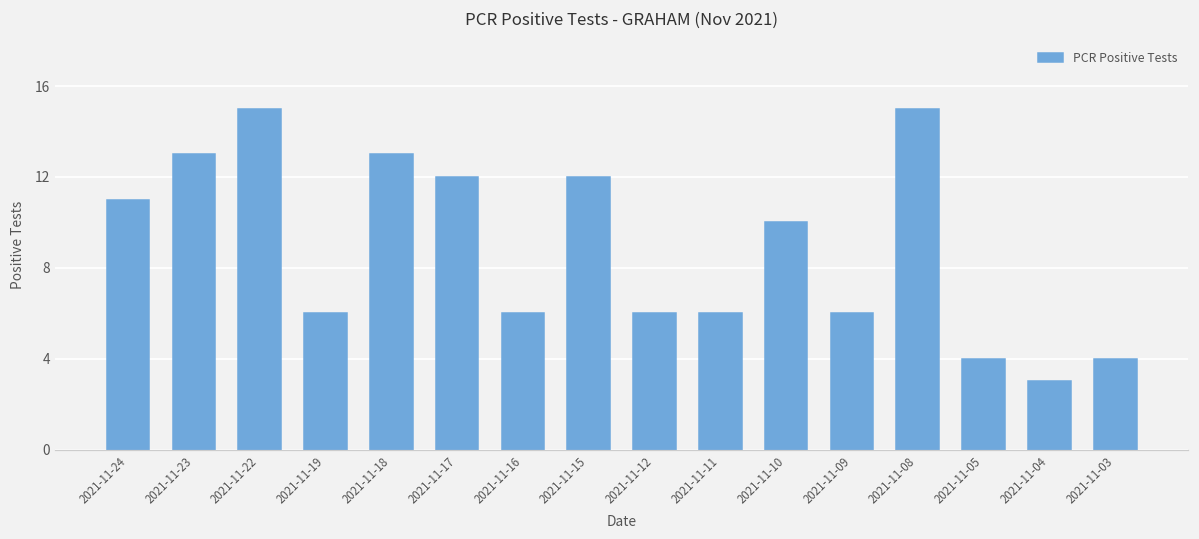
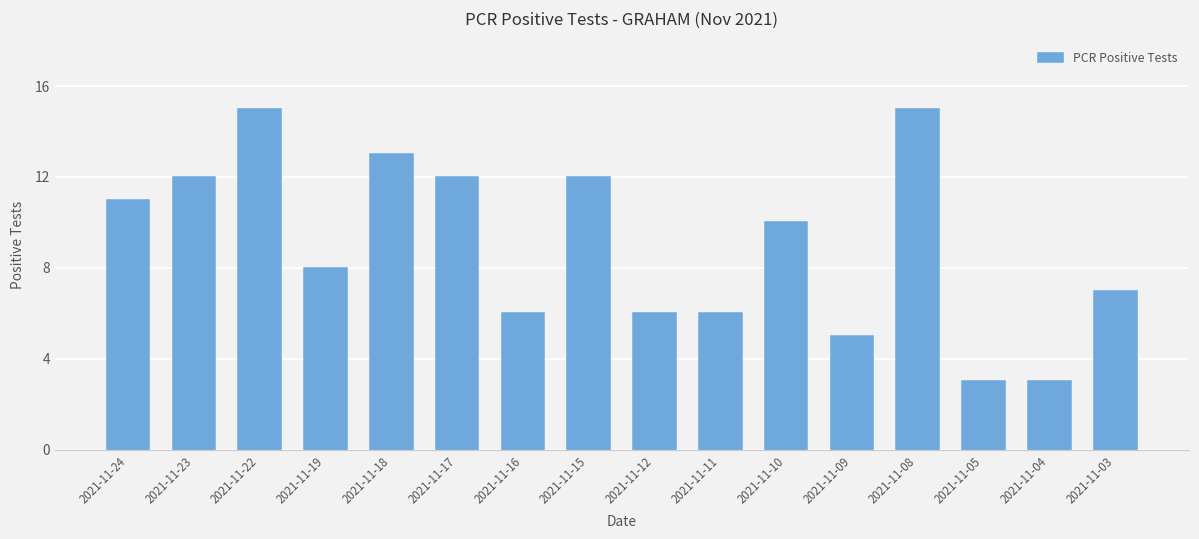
  {
    "2021-11-24": 11,
-   "2021-11-23": 13,
+   "2021-11-23": 12,
    "2021-11-22": 15,
-   "2021-11-19": 6,
+   "2021-11-19": 8,
    "2021-11-18": 13,
    "2021-11-17": 12,
    "2021-11-16": 6,
    "2021-11-15": 12,
    "2021-11-12": 6,
    "2021-11-11": 6,
    "2021-11-10": 10,
-   "2021-11-09": 6,
+   "2021-11-09": 5,
    "2021-11-08": 15,
-   "2021-11-05": 4,
+   "2021-11-05": 3,
    "2021-11-04": 3,
-   "2021-11-03": 4
+   "2021-11-03": 7
  }
